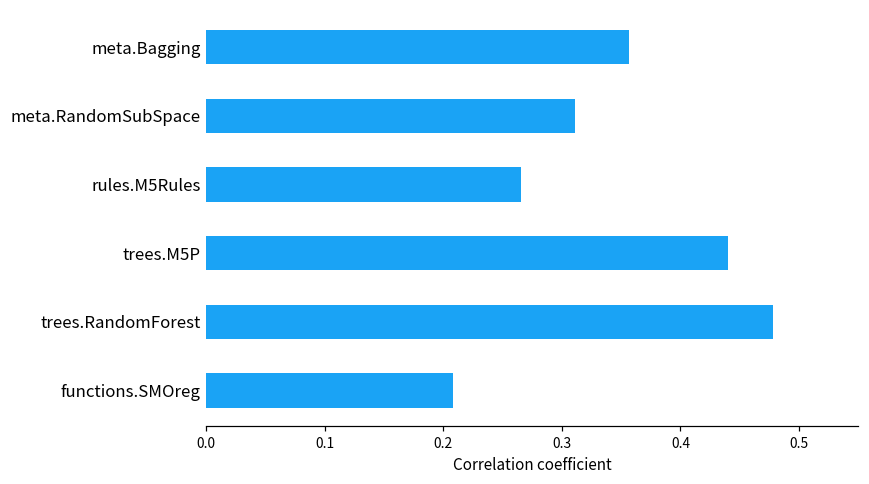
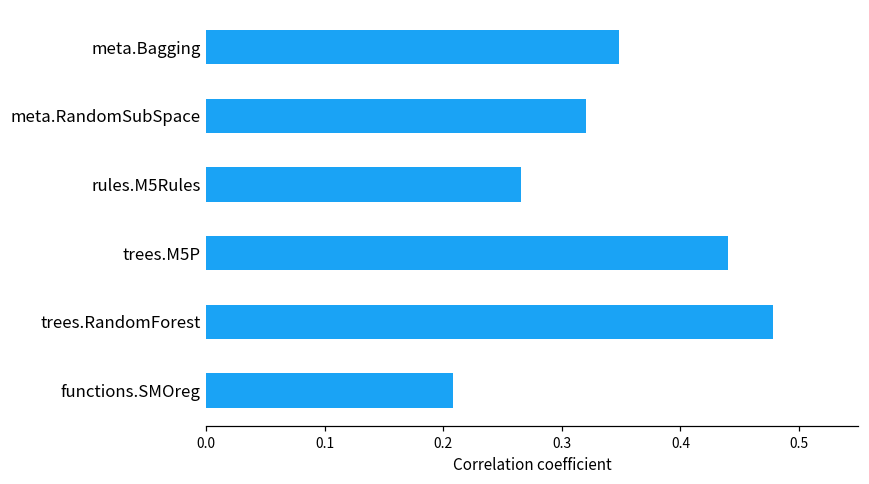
  {
-   "meta.Bagging": 0.356,
-   "meta.RandomSubSpace": 0.311,
+   "meta.Bagging": 0.348,
+   "meta.RandomSubSpace": 0.320,
    "rules.M5Rules": 0.265,
    "trees.M5P": 0.440,
    "trees.RandomForest": 0.478,
    "functions.SMOreg": 0.209
  }
